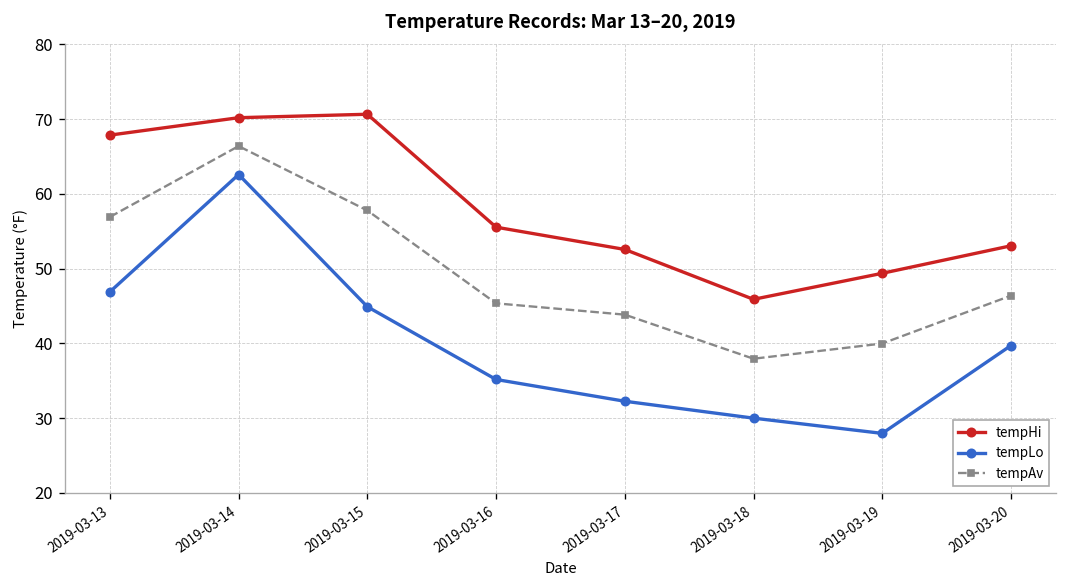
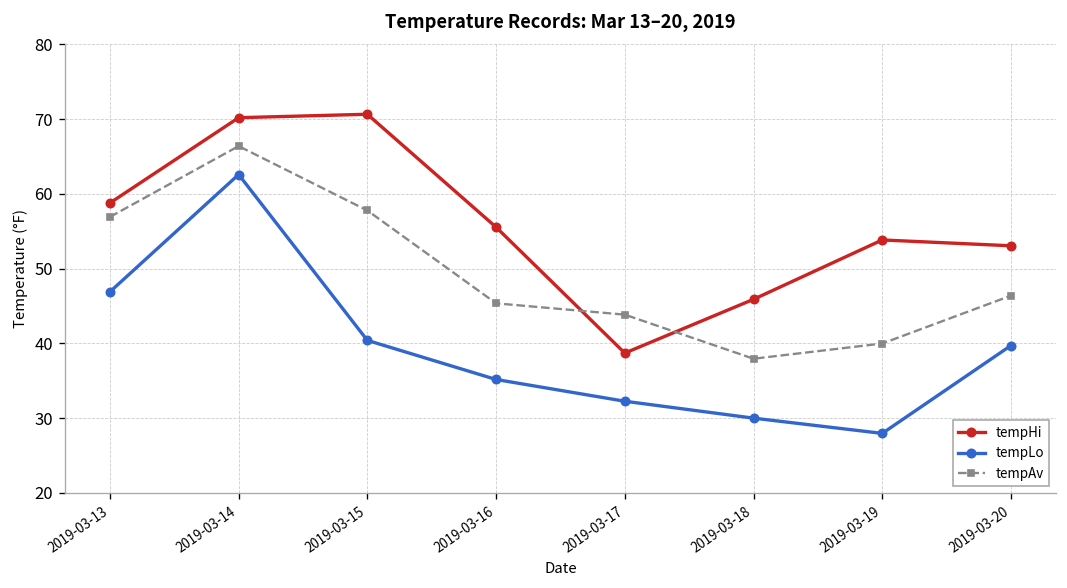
  {
    "tempHi": {
-     "2019-03-13": 68,
+     "2019-03-13": 59,
      "2019-03-14": 70,
      "2019-03-15": 71,
      "2019-03-16": 56,
-     "2019-03-17": 53,
+     "2019-03-17": 39,
      "2019-03-18": 46,
-     "2019-03-19": 49,
+     "2019-03-19": 54,
      "2019-03-20": 53
    },
    "tempLo": {
      "2019-03-13": 47,
      "2019-03-14": 63,
-     "2019-03-15": 45,
+     "2019-03-15": 40,
      "2019-03-16": 35,
      "2019-03-17": 32,
      "2019-03-18": 30,
      "2019-03-19": 28,
      "2019-03-20": 40
    },
    "tempAv": {
      "2019-03-13": 57,
      "2019-03-14": 66,
      "2019-03-15": 58,
      "2019-03-16": 45,
      "2019-03-17": 44,
      "2019-03-18": 38,
      "2019-03-19": 40,
      "2019-03-20": 46
    }
  }
